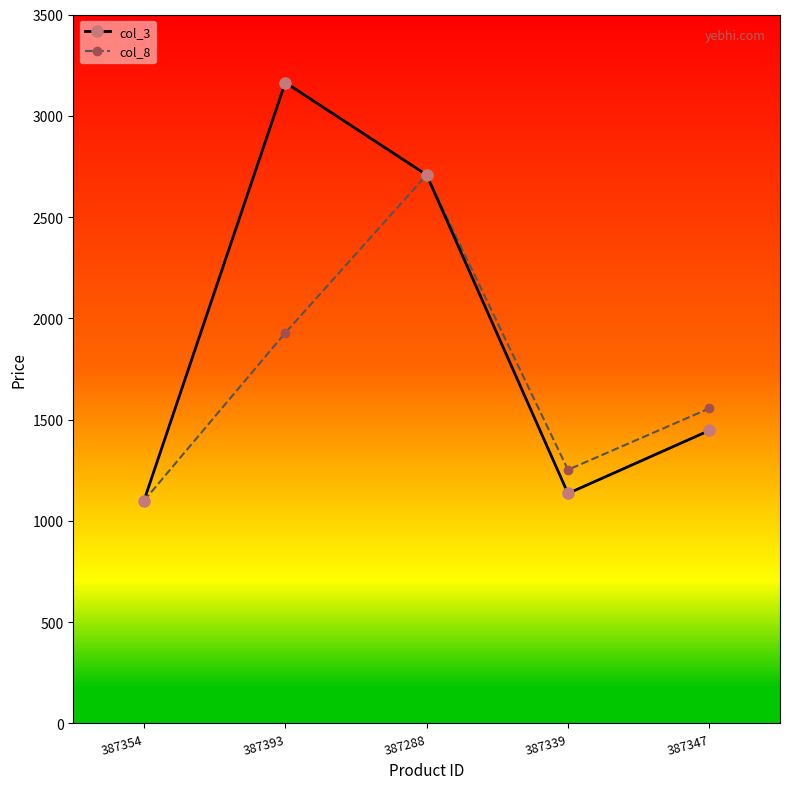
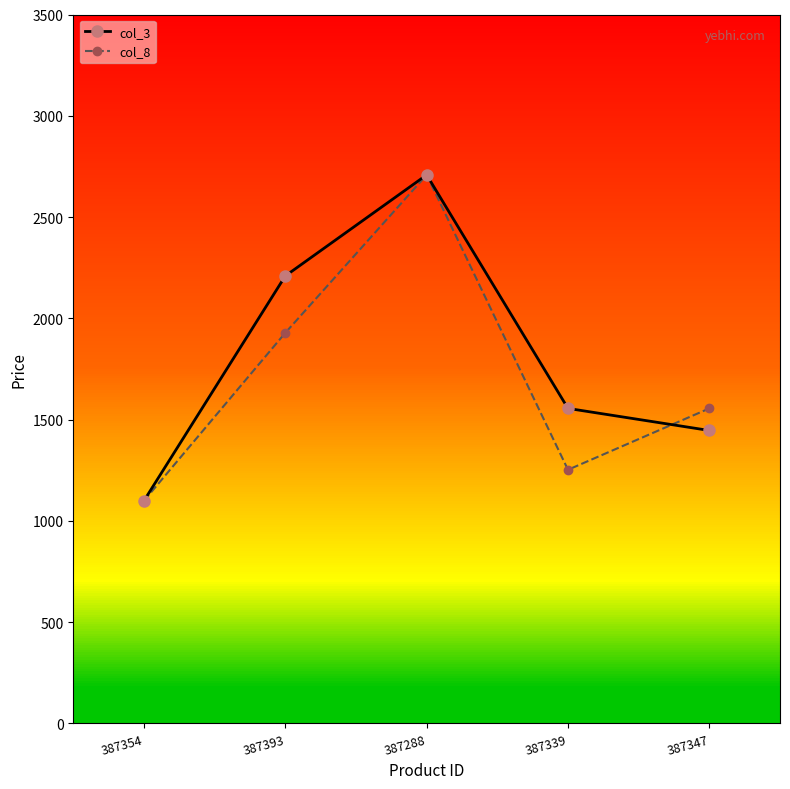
  {
    "col_3": {
-     "387393": 3160,
-     "387339": 1140,
+     "387393": 2210,
+     "387339": 1560,
      "387347": 1450
    },
    "col_8": {
      "387393": 1930,
      "387339": 1250,
      "387347": 1560
    }
  }
